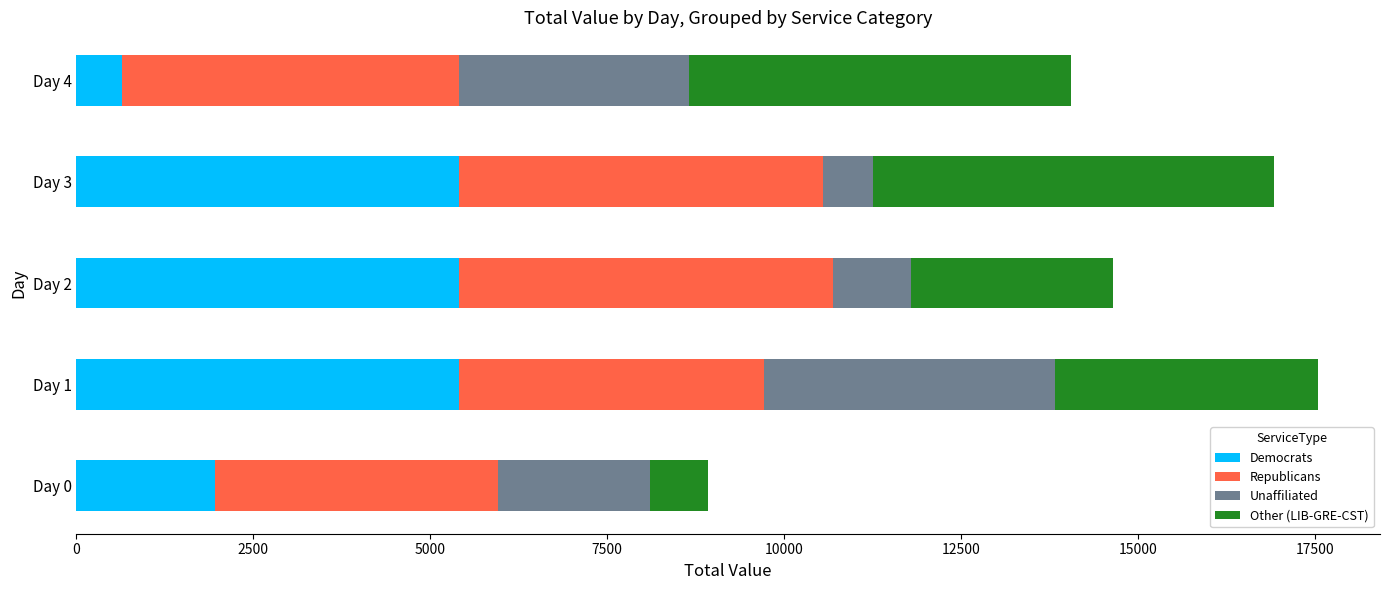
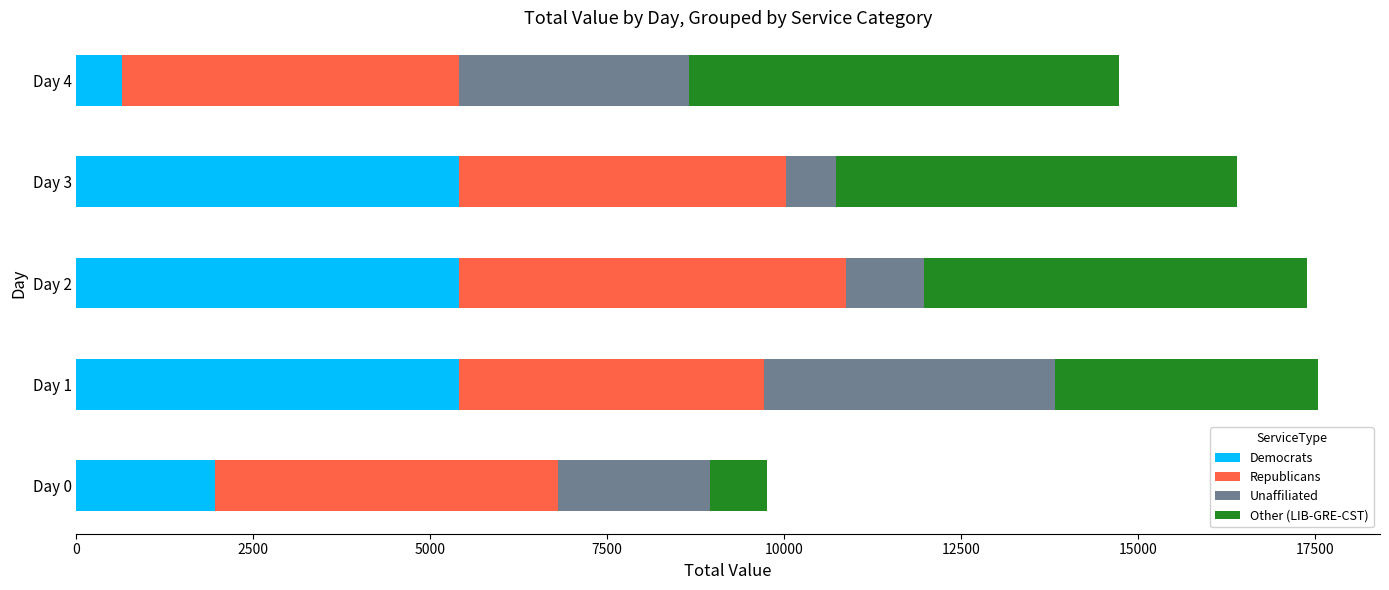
  {
    "Democrats": {
      "Day 4": 600,
      "Day 3": 5400,
      "Day 2": 5400,
      "Day 1": 5400,
      "Day 0": 2000
    },
    "Republicans": {
      "Day 4": 4800,
-     "Day 3": 5100,
-     "Day 2": 5300,
+     "Day 3": 4600,
+     "Day 2": 5500,
      "Day 1": 4300,
-     "Day 0": 4000
+     "Day 0": 4800
    },
    "Unaffiliated": {
      "Day 4": 3200,
      "Day 3": 700,
      "Day 2": 1100,
      "Day 1": 4100,
      "Day 0": 2100
    },
    "Other (LIB-GRE-CST)": {
-     "Day 4": 5400,
+     "Day 4": 6100,
      "Day 3": 5700,
-     "Day 2": 2900,
+     "Day 2": 5400,
      "Day 1": 3700,
      "Day 0": 800
    }
  }
